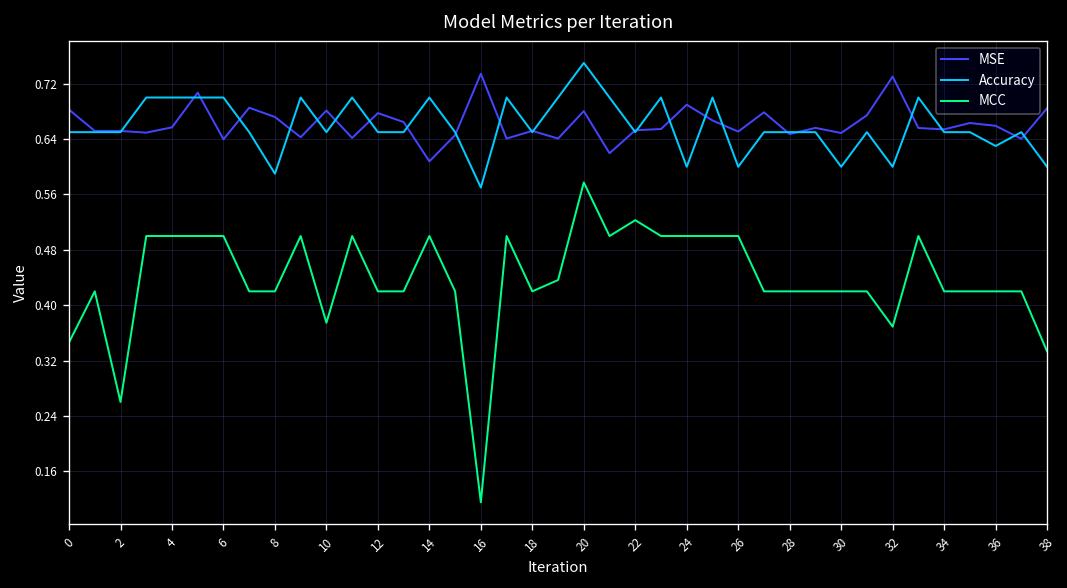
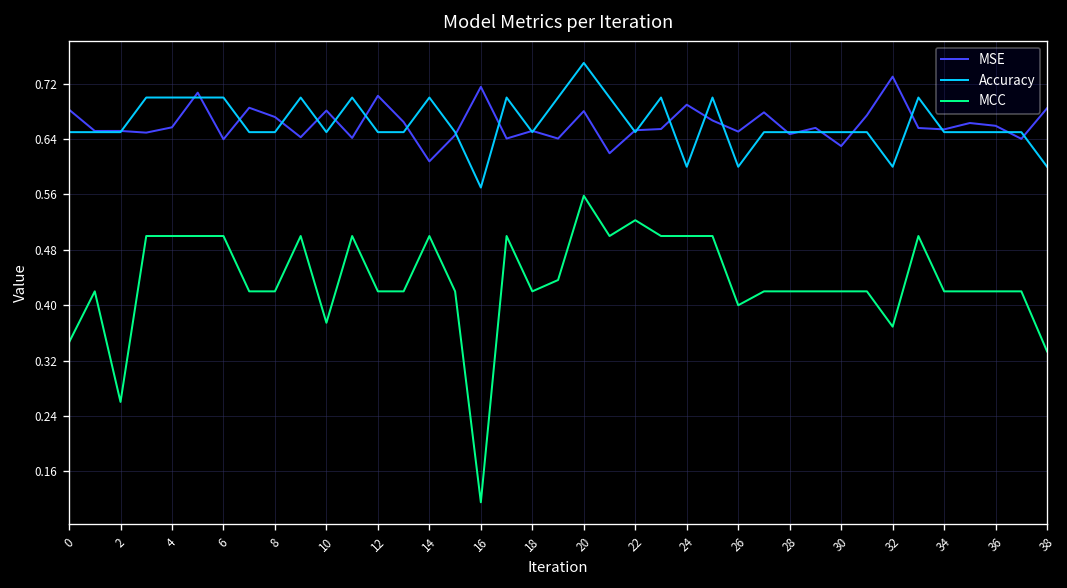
  {
    "MSE": {
      "0": 0.68,
      "4": 0.66,
      "6": 0.64,
      "8": 0.67,
      "10": 0.68,
-     "12": 0.68,
+     "12": 0.70,
      "14": 0.61,
-     "16": 0.73,
+     "16": 0.72,
      "20": 0.68,
      "24": 0.69,
      "26": 0.65,
-     "30": 0.65,
+     "30": 0.63,
      "32": 0.73,
      "36": 0.66,
      "38": 0.68
    },
    "Accuracy": {
      "0": 0.65,
      "4": 0.70,
      "6": 0.70,
-     "8": 0.59,
+     "8": 0.65,
      "10": 0.65,
      "12": 0.65,
      "14": 0.70,
      "16": 0.57,
      "20": 0.75,
      "24": 0.60,
      "26": 0.60,
-     "30": 0.60,
+     "30": 0.65,
      "32": 0.60,
-     "36": 0.63,
+     "36": 0.65,
      "38": 0.60
    },
    "MCC": {
      "0": 0.35,
      "2": 0.26,
      "4": 0.50,
      "6": 0.50,
      "8": 0.42,
      "10": 0.37,
      "12": 0.42,
      "14": 0.50,
      "16": 0.12,
      "18": 0.42,
-     "20": 0.58,
+     "20": 0.56,
      "22": 0.52,
      "24": 0.50,
-     "26": 0.5,
+     "26": 0.4,
      "28": 0.42,
      "30": 0.42,
      "32": 0.37,
      "34": 0.42,
      "36": 0.42,
      "38": 0.33
    }
  }
